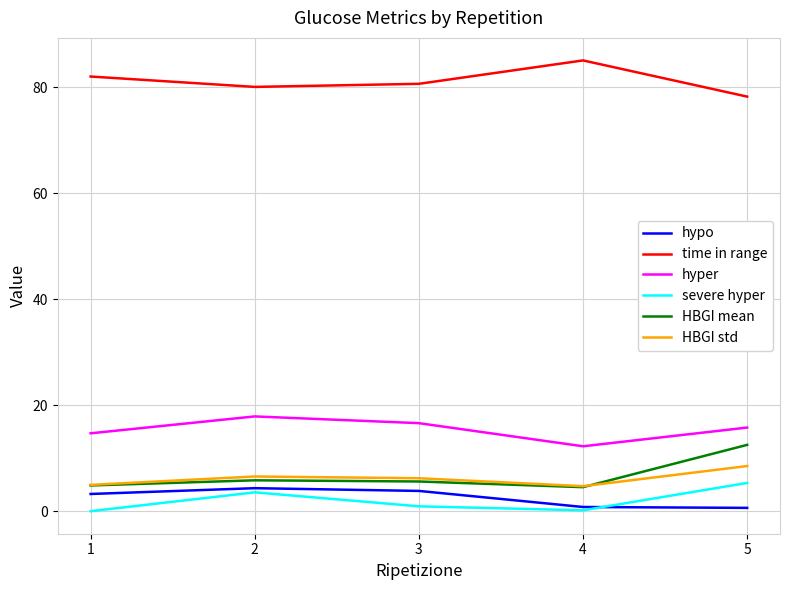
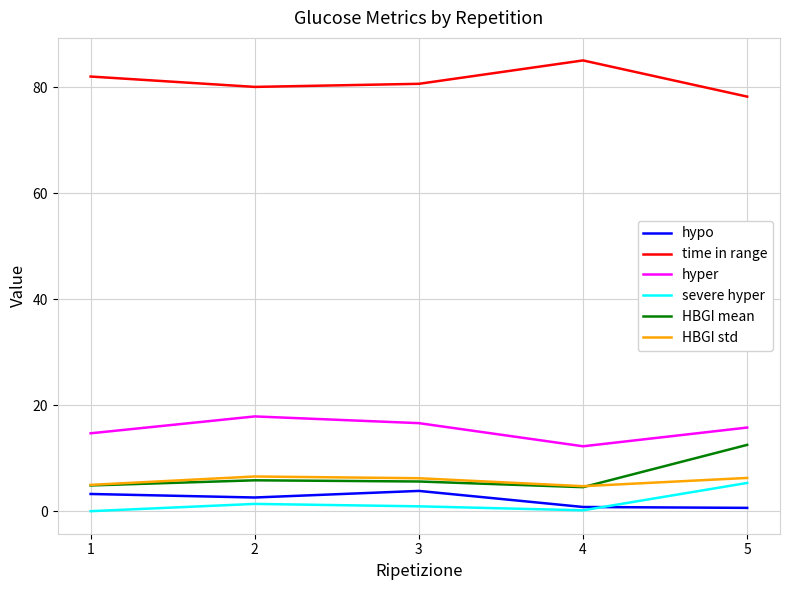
  {
    "hypo": {
      "1": 3,
-     "2": 4,
+     "2": 3,
      "3": 4,
      "4": 1,
      "5": 1
    },
    "time in range": {
      "1": 82,
      "2": 80,
      "3": 81,
      "4": 85,
      "5": 78
    },
    "hyper": {
      "1": 15,
      "2": 18,
      "3": 17,
      "4": 12,
      "5": 16
    },
    "severe hyper": {
      "1": 0,
-     "2": 4,
+     "2": 1,
      "3": 1,
      "4": 0,
      "5": 5
    },
    "HBGI mean": {
      "2": 6,
      "3": 6,
      "5": 13
    },
    "HBGI std": {
      "2": 7,
      "3": 6,
-     "5": 9
+     "5": 6
    }
  }
